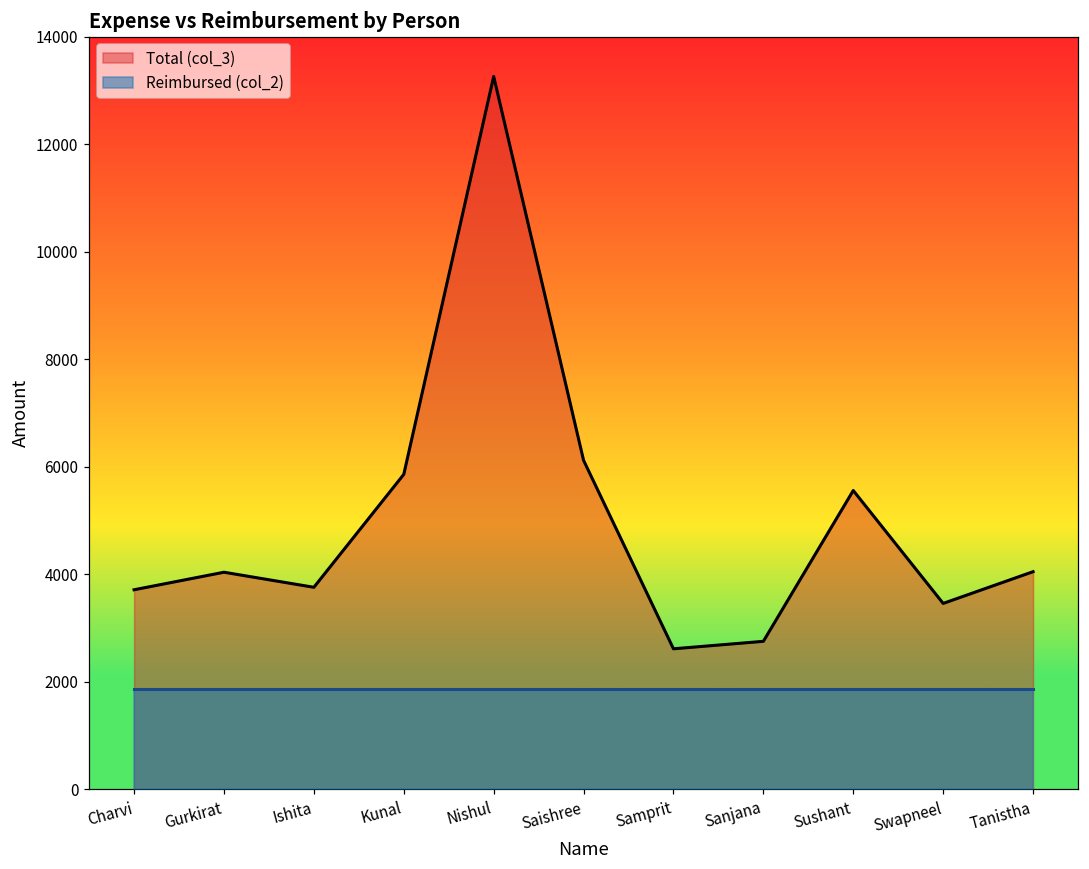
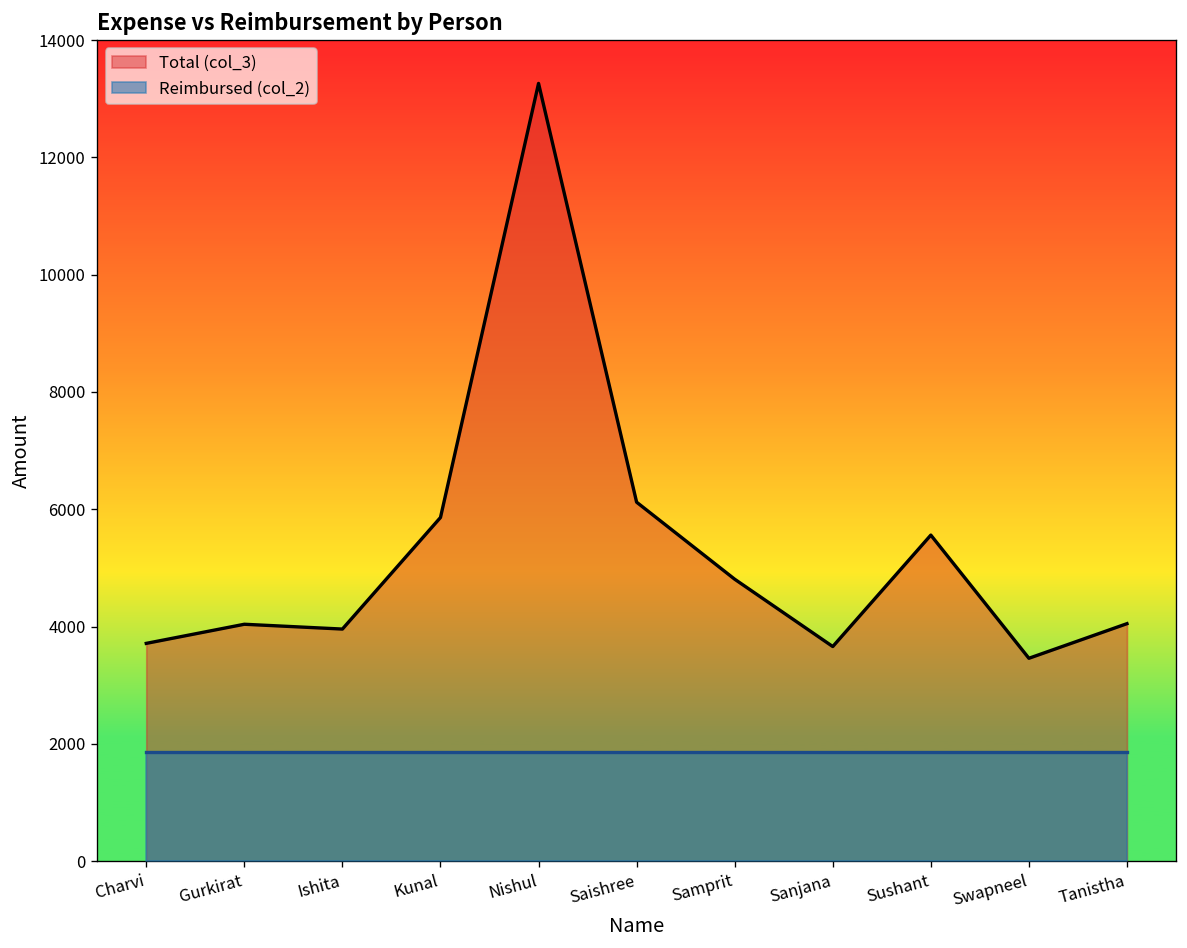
  {
    "Total (col_3)": {
      "Charvi": 3700,
      "Gurkirat": 4000,
-     "Ishita": 3800,
+     "Ishita": 4000,
      "Kunal": 5900,
      "Nishul": 13300,
      "Saishree": 6100,
-     "Samprit": 2600,
-     "Sanjana": 2800,
+     "Samprit": 4800,
+     "Sanjana": 3700,
      "Sushant": 5600,
      "Swapneel": 3500,
      "Tanistha": 4100
    },
    "Reimbursed (col_2)": {
      "Charvi": 1900,
      "Gurkirat": 1900,
      "Ishita": 1900,
      "Kunal": 1900,
      "Nishul": 1900,
      "Saishree": 1900,
      "Samprit": 1900,
      "Sanjana": 1900,
      "Sushant": 1900,
      "Swapneel": 1900,
      "Tanistha": 1900
    }
  }
